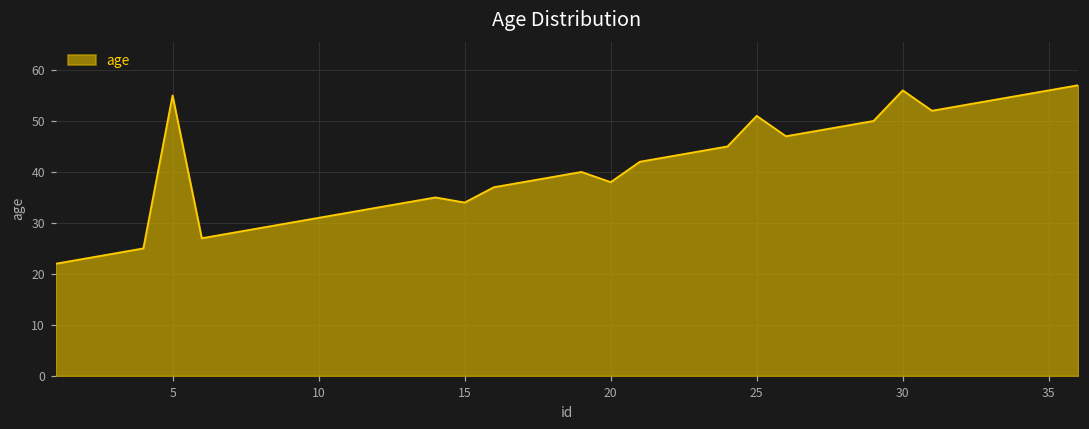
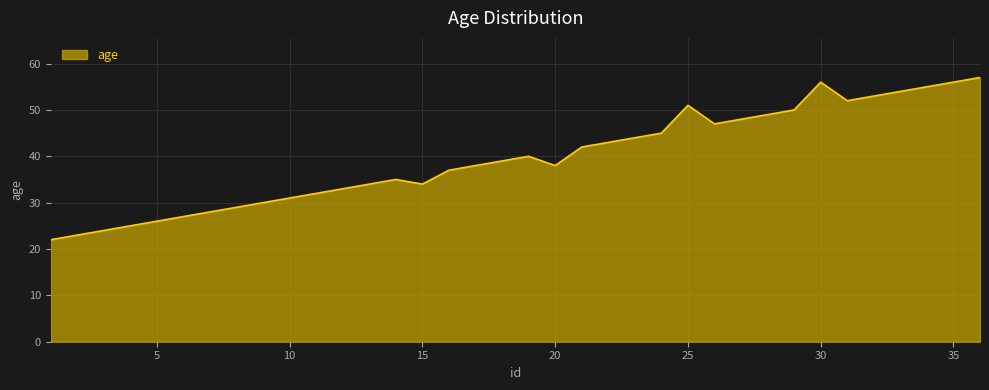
  {
-   "5": 55,
+   "5": 26,
    "10": 31,
    "15": 34,
    "20": 38,
    "25": 51,
    "30": 56,
    "35": 56
  }
